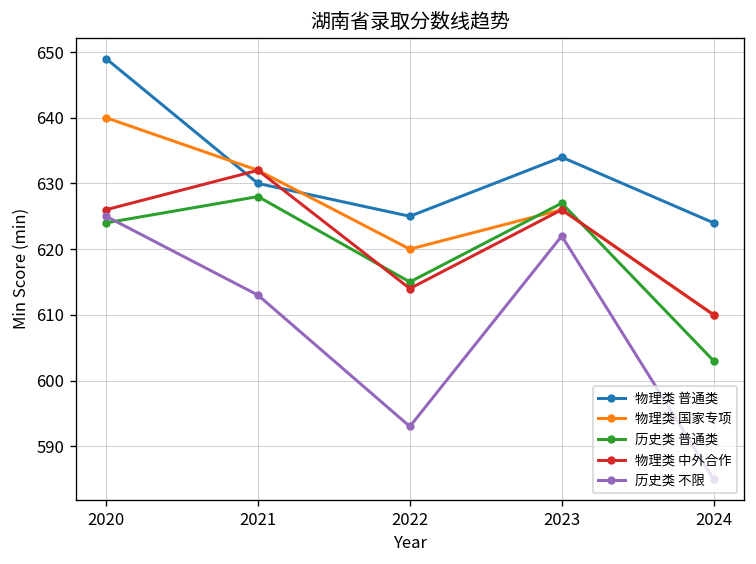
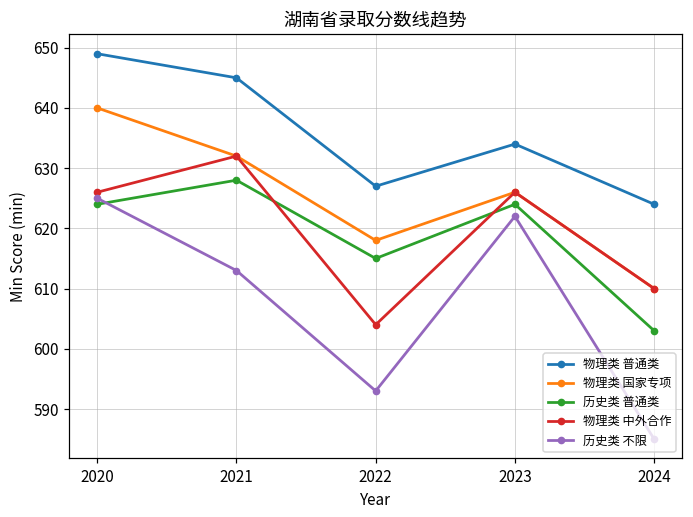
  {
    "物理类 普通类": {
      "2020": 649,
-     "2021": 630,
-     "2022": 625,
+     "2021": 645,
+     "2022": 627,
      "2023": 634,
      "2024": 624
    },
    "物理类 国家专项": {
      "2020": 640,
-     "2022": 620
+     "2022": 618
    },
    "历史类 普通类": {
      "2020": 624,
      "2021": 628,
      "2022": 615,
-     "2023": 627,
+     "2023": 624,
      "2024": 603
    },
    "物理类 中外合作": {
      "2020": 626,
-     "2022": 614
+     "2022": 604
    },
    "历史类 不限": {
      "2020": 625,
      "2021": 613,
      "2022": 593,
      "2023": 622
    }
  }
